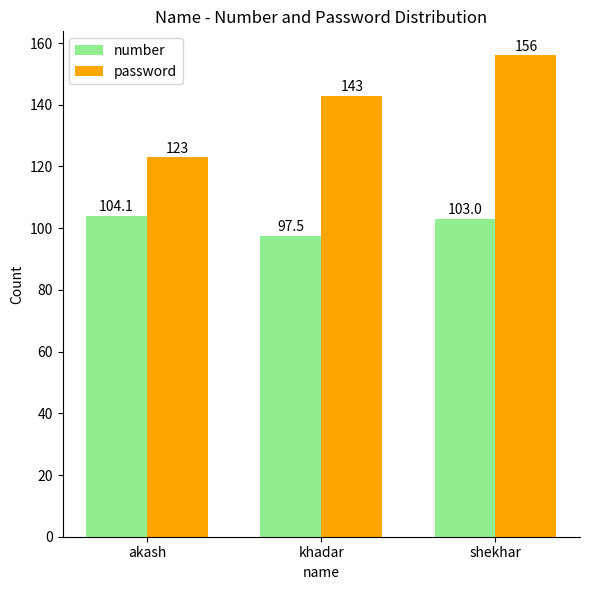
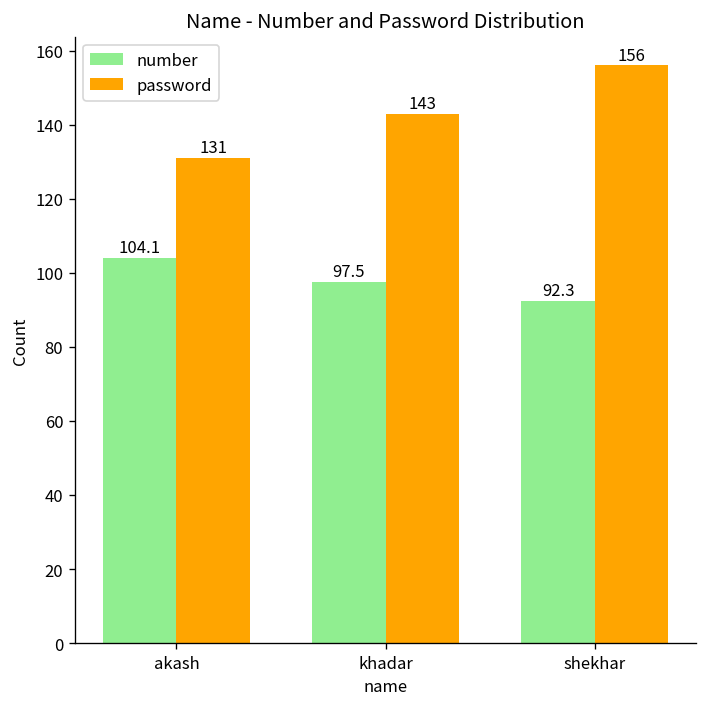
  {
    "number": {
      "akash": 104.1,
      "khadar": 97.5,
-     "shekhar": 103.0
+     "shekhar": 92.3
    },
    "password": {
-     "akash": 123,
+     "akash": 131,
      "khadar": 143,
      "shekhar": 156
    }
  }
